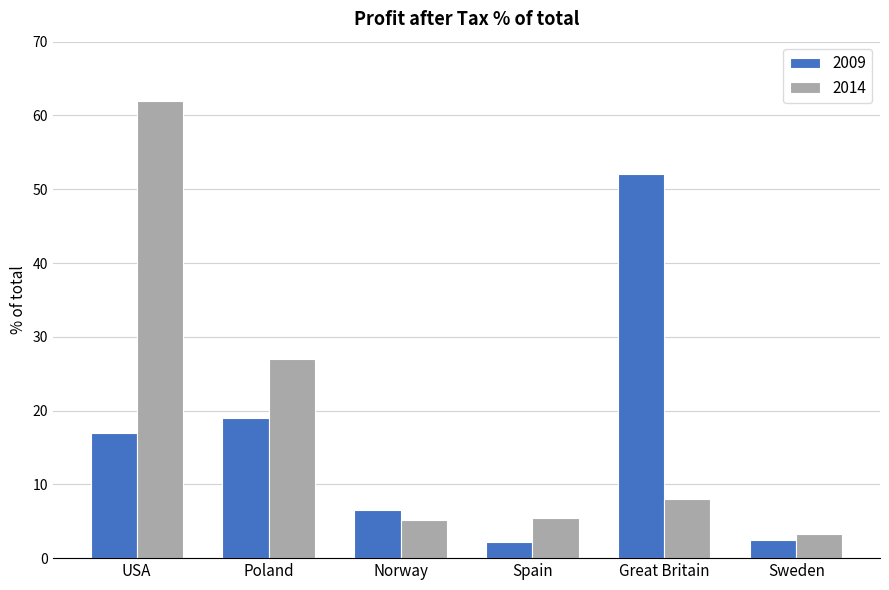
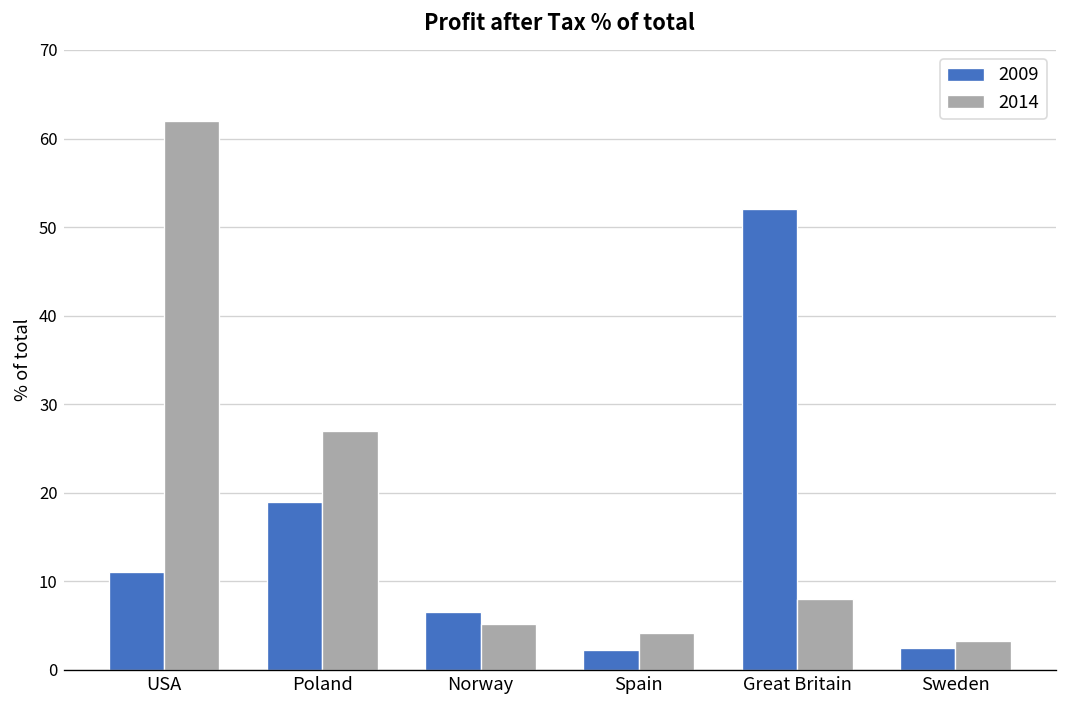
  {
    "2009": {
-     "USA": 17,
+     "USA": 11,
      "Poland": 19,
      "Norway": 7,
      "Spain": 2,
      "Great Britain": 52,
      "Sweden": 3
    },
    "2014": {
      "USA": 62,
      "Poland": 27,
      "Norway": 5,
-     "Spain": 6,
+     "Spain": 4,
      "Great Britain": 8,
      "Sweden": 3
    }
  }
